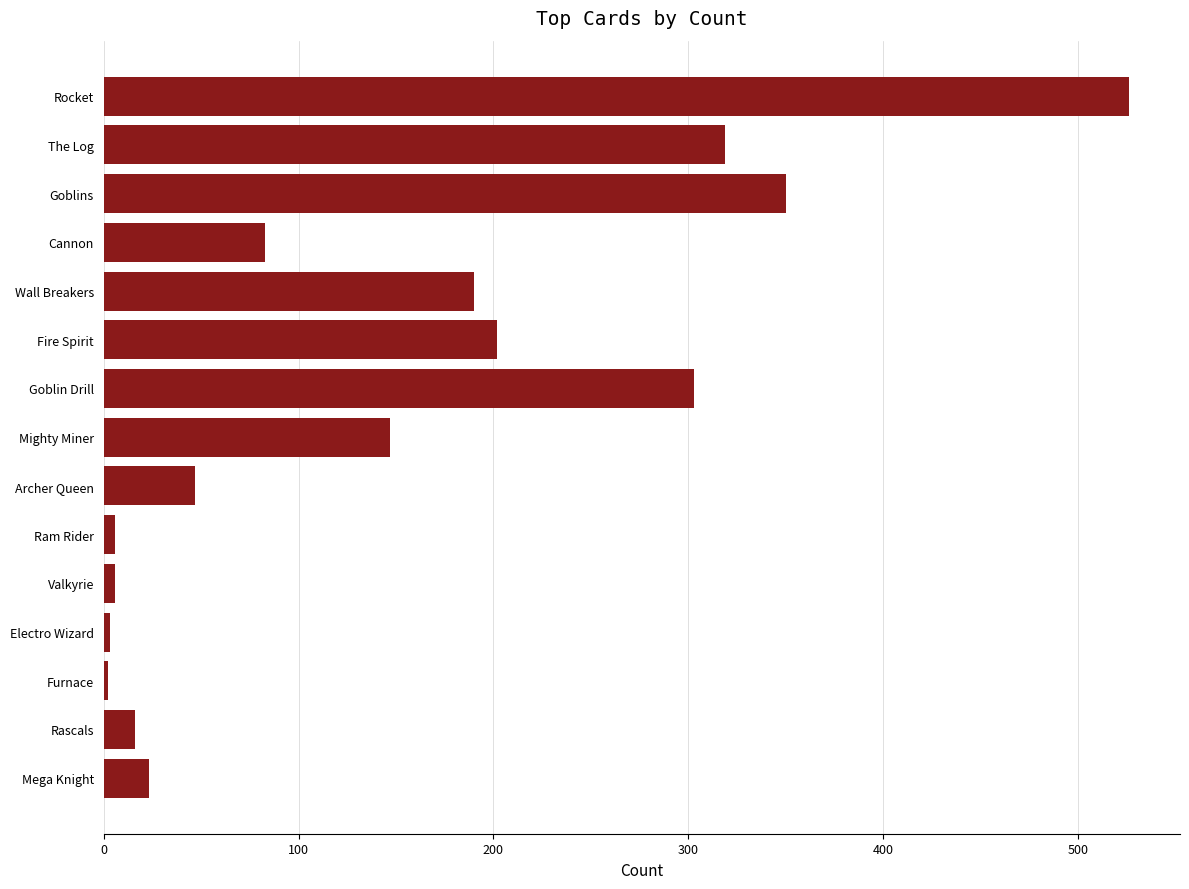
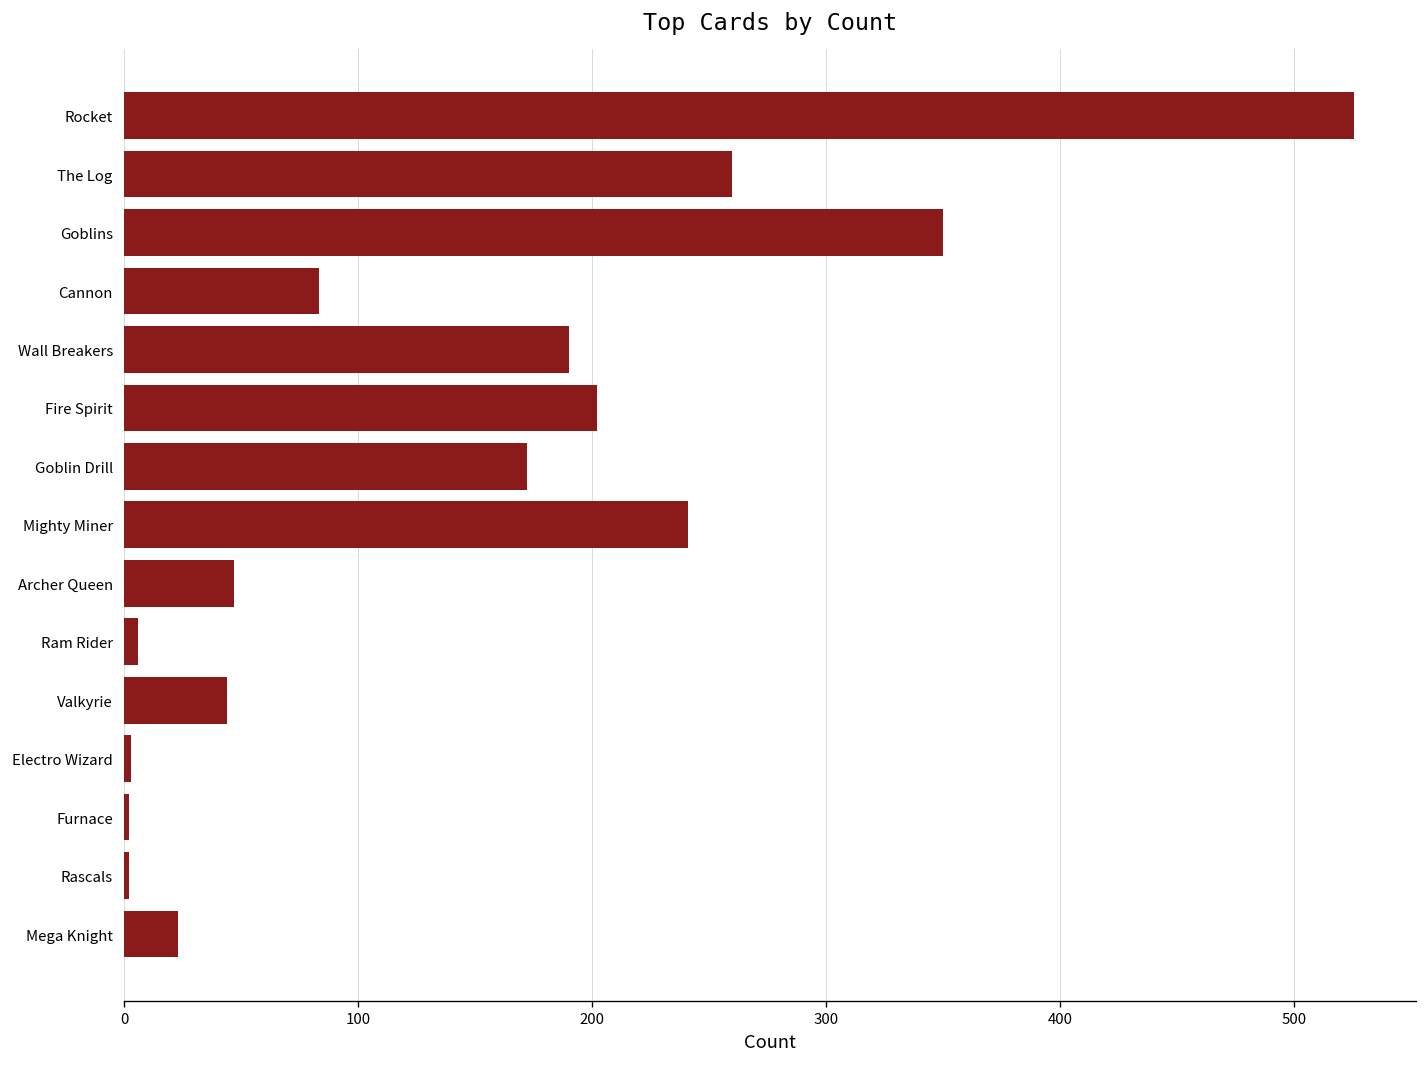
  {
    "Rocket": 526,
-   "The Log": 319,
+   "The Log": 260,
    "Goblins": 350,
    "Cannon": 83,
    "Wall Breakers": 190,
    "Fire Spirit": 202,
-   "Goblin Drill": 303,
-   "Mighty Miner": 147,
+   "Goblin Drill": 172,
+   "Mighty Miner": 241,
    "Archer Queen": 47,
    "Ram Rider": 6,
-   "Valkyrie": 6,
+   "Valkyrie": 44,
    "Electro Wizard": 3,
    "Furnace": 2,
-   "Rascals": 16,
+   "Rascals": 2,
    "Mega Knight": 23
  }
